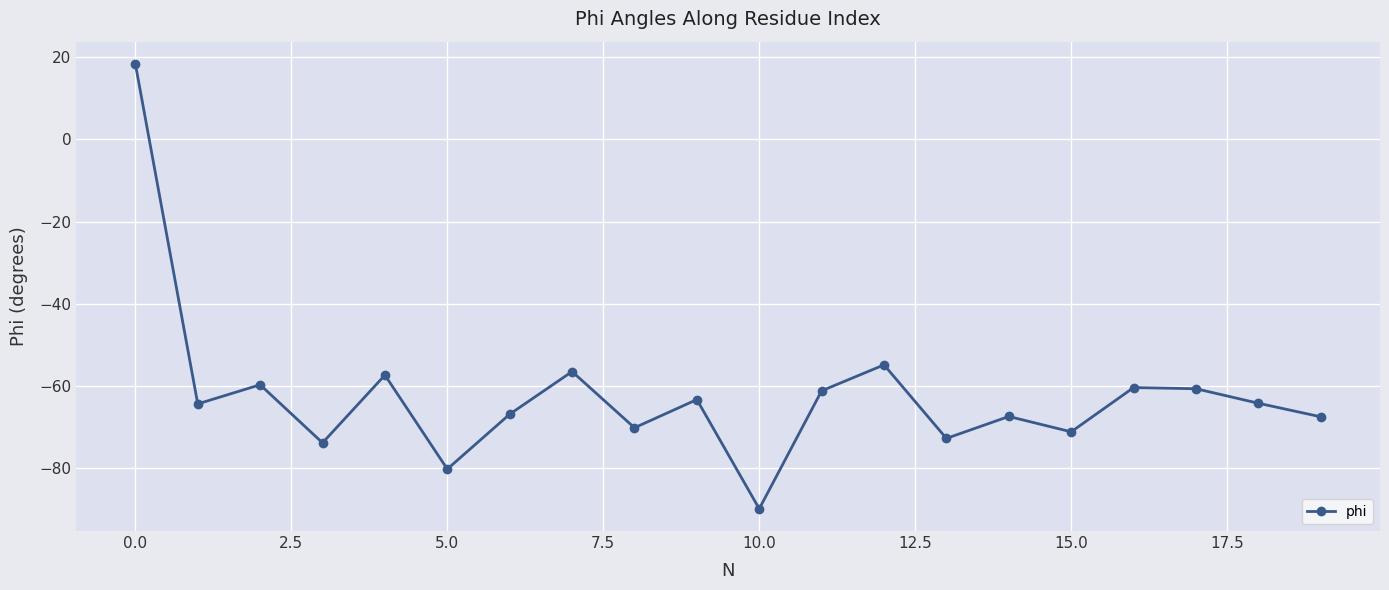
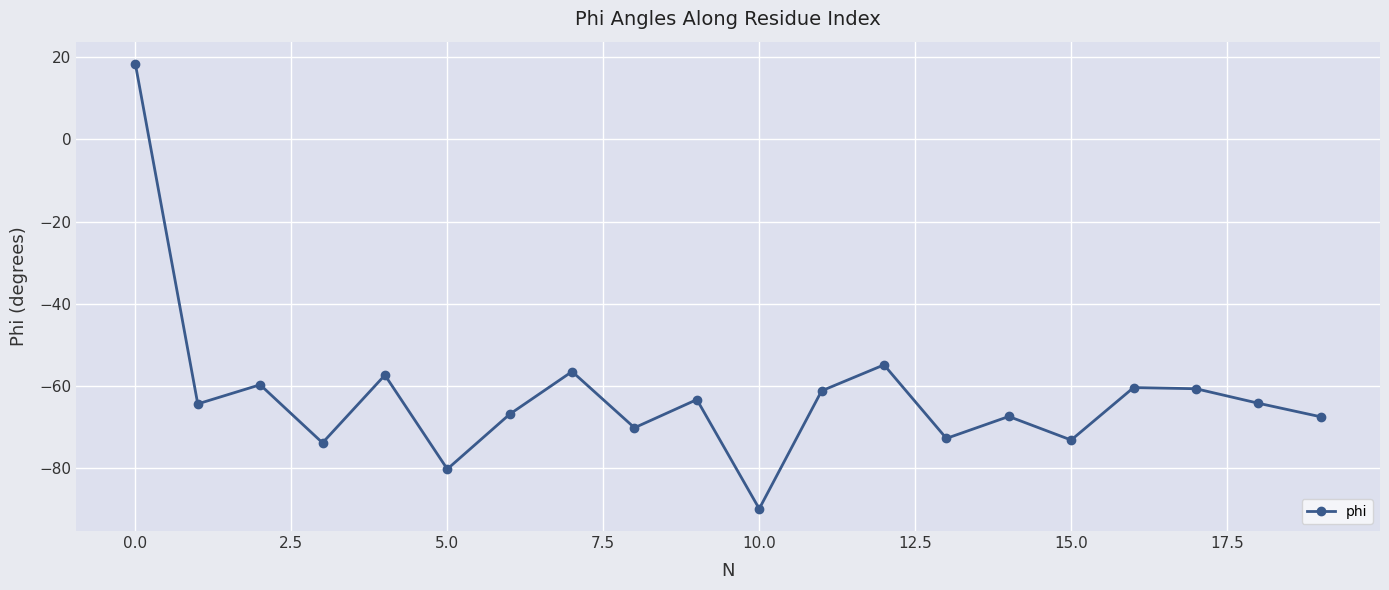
  {
    "0.0": 18,
    "5.0": -80,
    "10.0": -90,
-   "15.0": -71
+   "15.0": -73
  }
